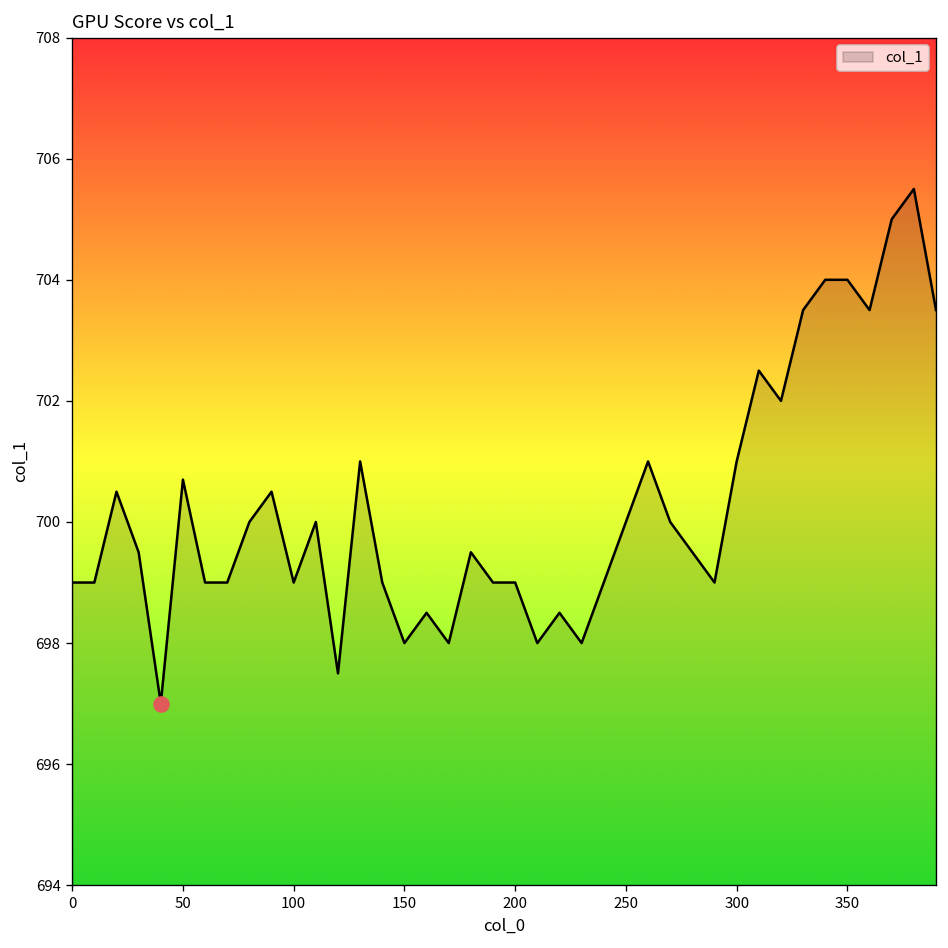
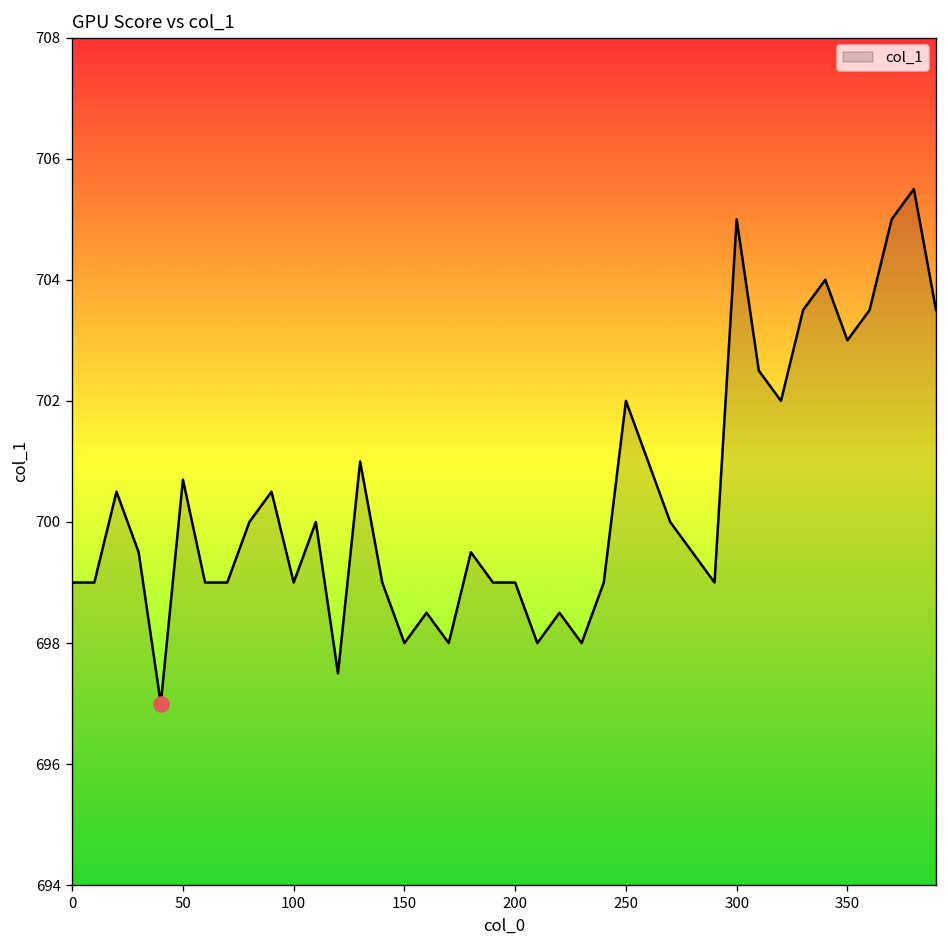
  {
    "col_1": {
      "0": 699,
      "50": 700.7,
      "100": 699,
      "150": 698,
      "200": 699,
-     "250": 700,
-     "300": 701,
-     "350": 704
+     "250": 702,
+     "300": 705,
+     "350": 703
    }
  }
